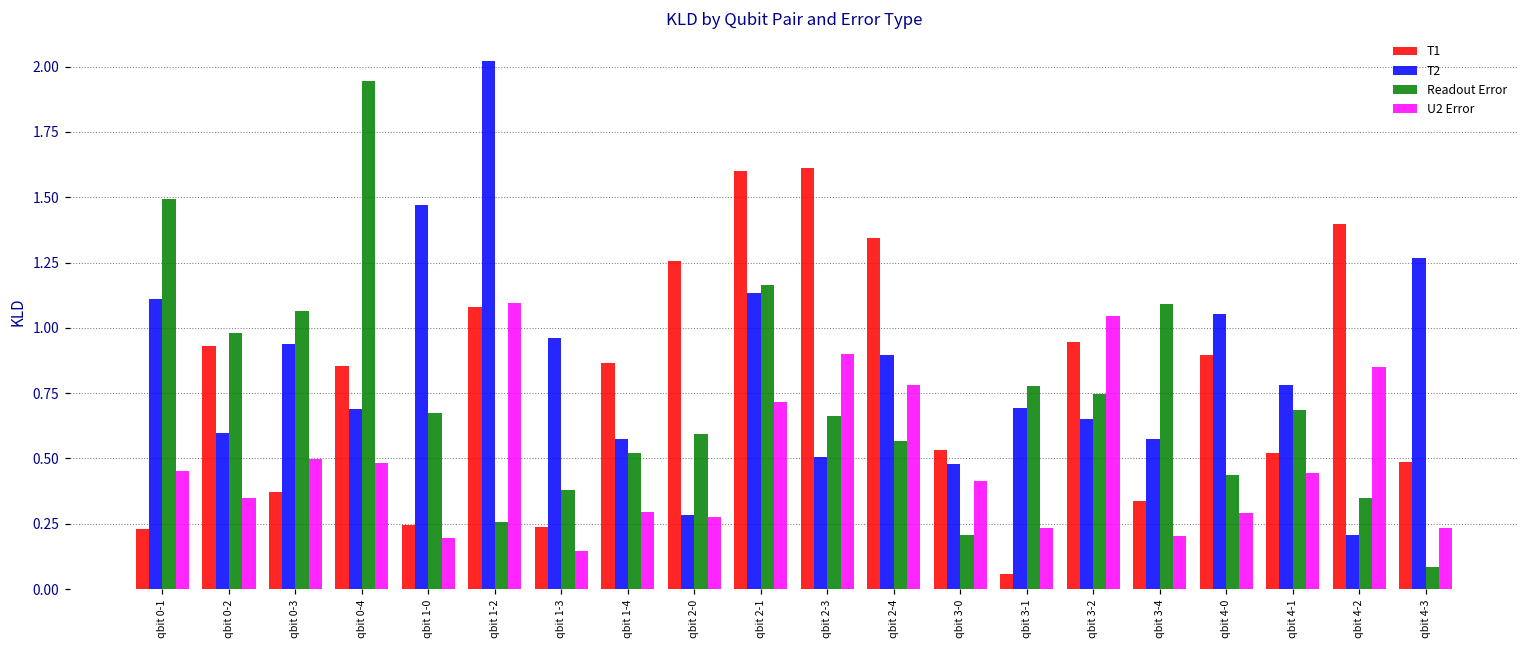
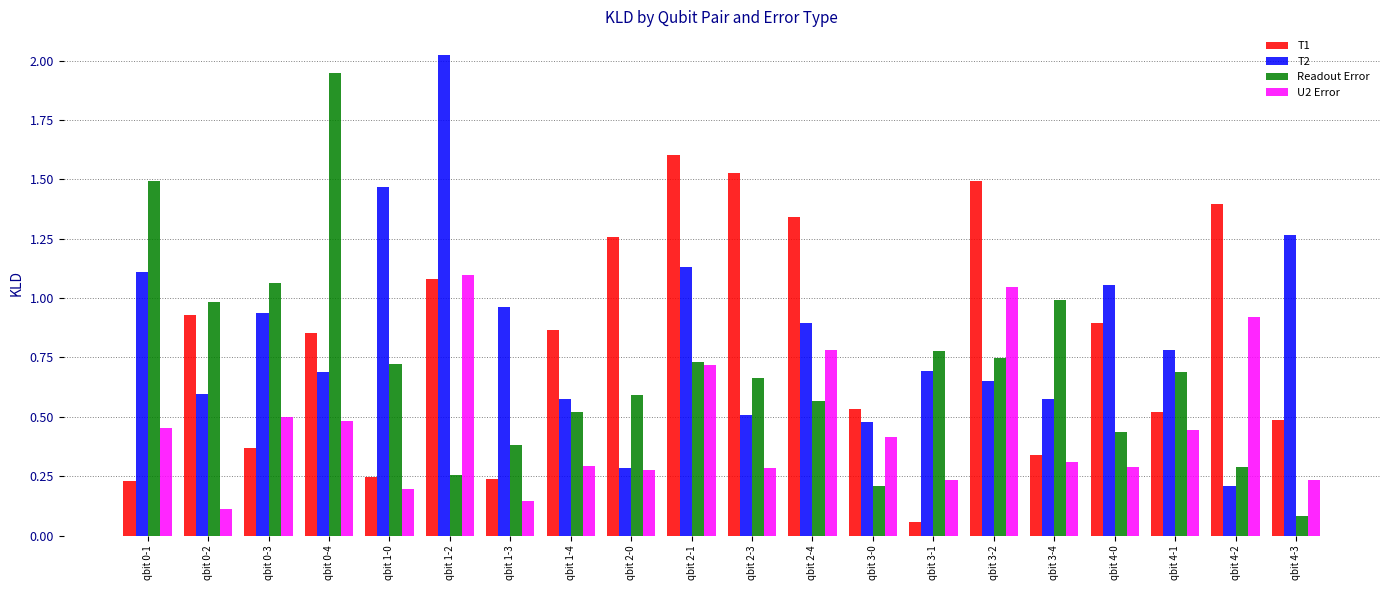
  {
    "T1": {
      "qbit 0-1": 0.23,
      "qbit 0-2": 0.93,
      "qbit 0-3": 0.37,
      "qbit 0-4": 0.85,
      "qbit 1-0": 0.25,
      "qbit 1-2": 1.08,
      "qbit 1-3": 0.24,
      "qbit 1-4": 0.87,
      "qbit 2-0": 1.26,
      "qbit 2-1": 1.60,
-     "qbit 2-3": 1.61,
+     "qbit 2-3": 1.53,
      "qbit 2-4": 1.34,
      "qbit 3-0": 0.53,
      "qbit 3-1": 0.06,
-     "qbit 3-2": 0.95,
+     "qbit 3-2": 1.49,
      "qbit 3-4": 0.34,
      "qbit 4-0": 0.89,
      "qbit 4-1": 0.52,
      "qbit 4-2": 1.40,
      "qbit 4-3": 0.49
    },
    "T2": {
      "qbit 0-1": 1.11,
      "qbit 0-2": 0.60,
      "qbit 0-3": 0.94,
      "qbit 0-4": 0.69,
      "qbit 1-0": 1.47,
      "qbit 1-2": 2.02,
      "qbit 1-3": 0.96,
      "qbit 1-4": 0.57,
      "qbit 2-0": 0.28,
      "qbit 2-1": 1.13,
      "qbit 2-3": 0.51,
      "qbit 2-4": 0.89,
      "qbit 3-0": 0.48,
      "qbit 3-1": 0.69,
      "qbit 3-2": 0.65,
      "qbit 3-4": 0.57,
      "qbit 4-0": 1.05,
      "qbit 4-1": 0.78,
      "qbit 4-2": 0.21,
      "qbit 4-3": 1.27
    },
    "Readout Error": {
      "qbit 0-1": 1.49,
      "qbit 0-2": 0.98,
      "qbit 0-3": 1.06,
      "qbit 0-4": 1.95,
-     "qbit 1-0": 0.68,
+     "qbit 1-0": 0.72,
      "qbit 1-2": 0.26,
      "qbit 1-3": 0.38,
      "qbit 1-4": 0.52,
      "qbit 2-0": 0.59,
-     "qbit 2-1": 1.16,
+     "qbit 2-1": 0.73,
      "qbit 2-3": 0.66,
      "qbit 2-4": 0.57,
      "qbit 3-0": 0.21,
      "qbit 3-1": 0.78,
      "qbit 3-2": 0.75,
-     "qbit 3-4": 1.09,
+     "qbit 3-4": 0.99,
      "qbit 4-0": 0.43,
      "qbit 4-1": 0.69,
-     "qbit 4-2": 0.35,
+     "qbit 4-2": 0.29,
      "qbit 4-3": 0.08
    },
    "U2 Error": {
      "qbit 0-1": 0.45,
-     "qbit 0-2": 0.35,
+     "qbit 0-2": 0.11,
      "qbit 0-3": 0.50,
      "qbit 0-4": 0.48,
      "qbit 1-0": 0.20,
      "qbit 1-2": 1.10,
      "qbit 1-3": 0.14,
      "qbit 1-4": 0.29,
      "qbit 2-0": 0.28,
      "qbit 2-1": 0.72,
-     "qbit 2-3": 0.90,
+     "qbit 2-3": 0.28,
      "qbit 2-4": 0.78,
      "qbit 3-0": 0.41,
      "qbit 3-1": 0.23,
      "qbit 3-2": 1.05,
-     "qbit 3-4": 0.20,
+     "qbit 3-4": 0.31,
      "qbit 4-0": 0.29,
      "qbit 4-1": 0.44,
-     "qbit 4-2": 0.85,
+     "qbit 4-2": 0.92,
      "qbit 4-3": 0.23
    }
  }
